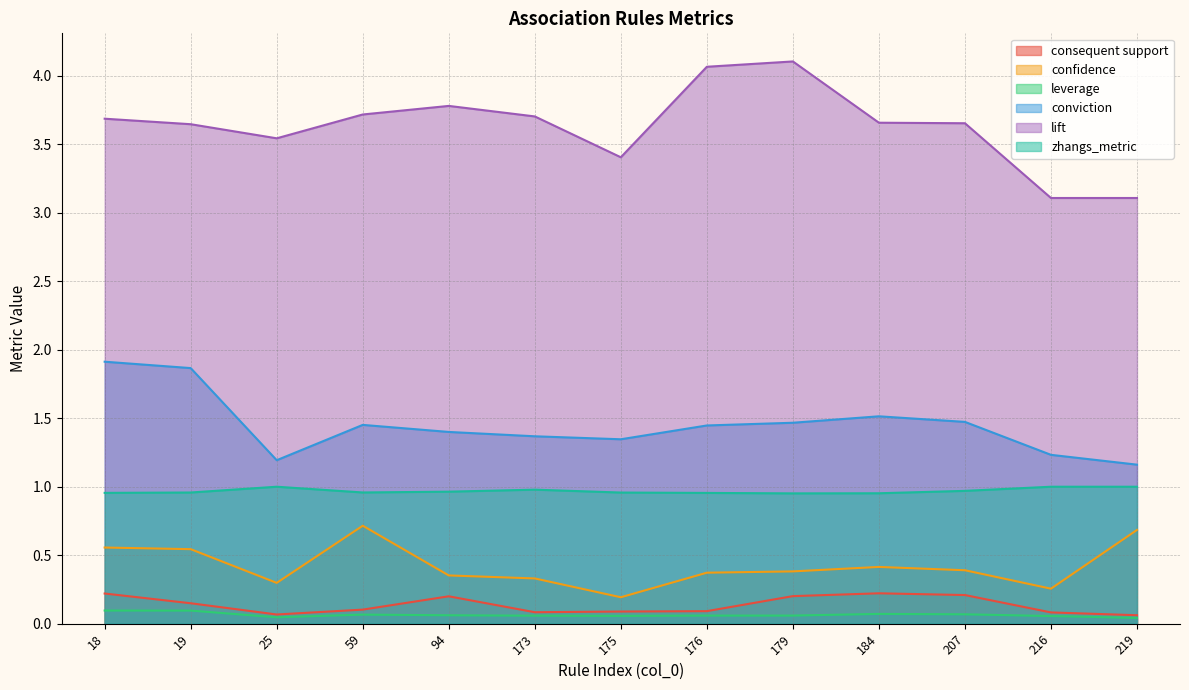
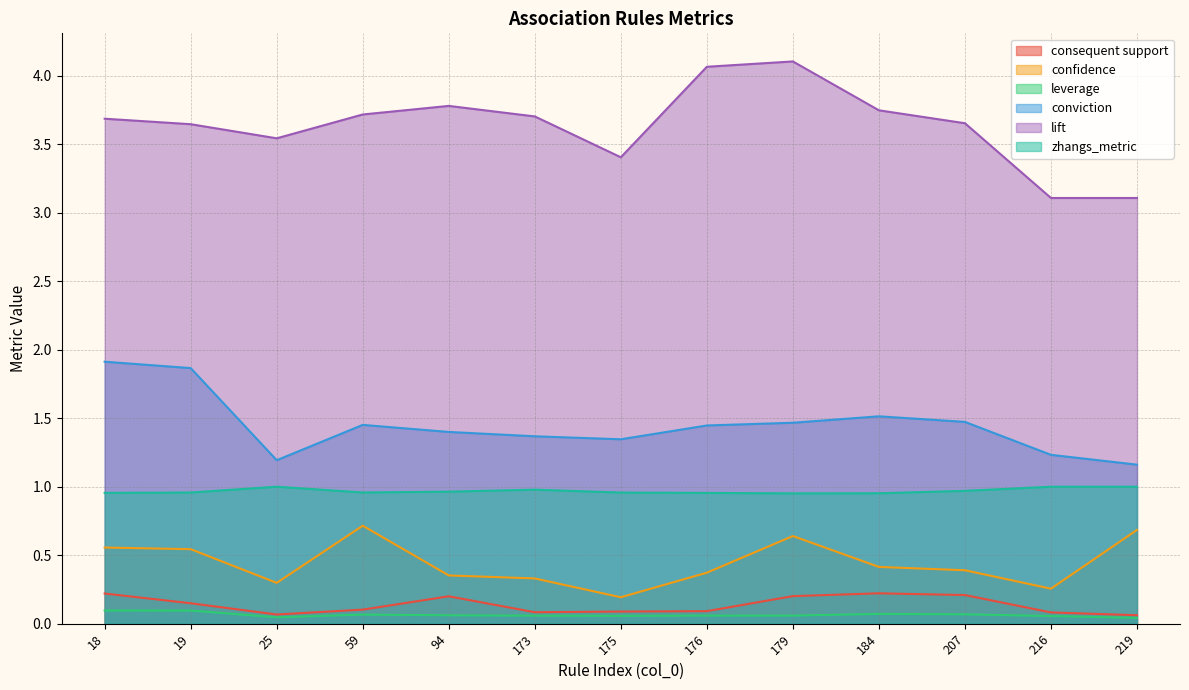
  {
    "consequent support": {
      "18": 0.22,
      "19": 0.15,
      "25": 0.07,
      "59": 0.10,
      "94": 0.20,
      "173": 0.08,
      "175": 0.09,
      "176": 0.09,
      "179": 0.20,
      "184": 0.22,
      "207": 0.21,
      "216": 0.08,
      "219": 0.06
    },
    "confidence": {
      "18": 0.56,
      "19": 0.54,
      "25": 0.30,
      "59": 0.72,
      "94": 0.35,
      "173": 0.33,
      "175": 0.19,
      "176": 0.37,
-     "179": 0.38,
+     "179": 0.64,
      "184": 0.41,
      "207": 0.39,
      "216": 0.26,
      "219": 0.68
    },
    "lift": {
      "18": 3.69,
      "19": 3.65,
      "25": 3.54,
      "59": 3.72,
      "94": 3.78,
      "173": 3.70,
      "175": 3.41,
      "176": 4.07,
      "179": 4.11,
-     "184": 3.66,
+     "184": 3.75,
      "207": 3.65,
      "216": 3.11,
      "219": 3.11
    }
  }
